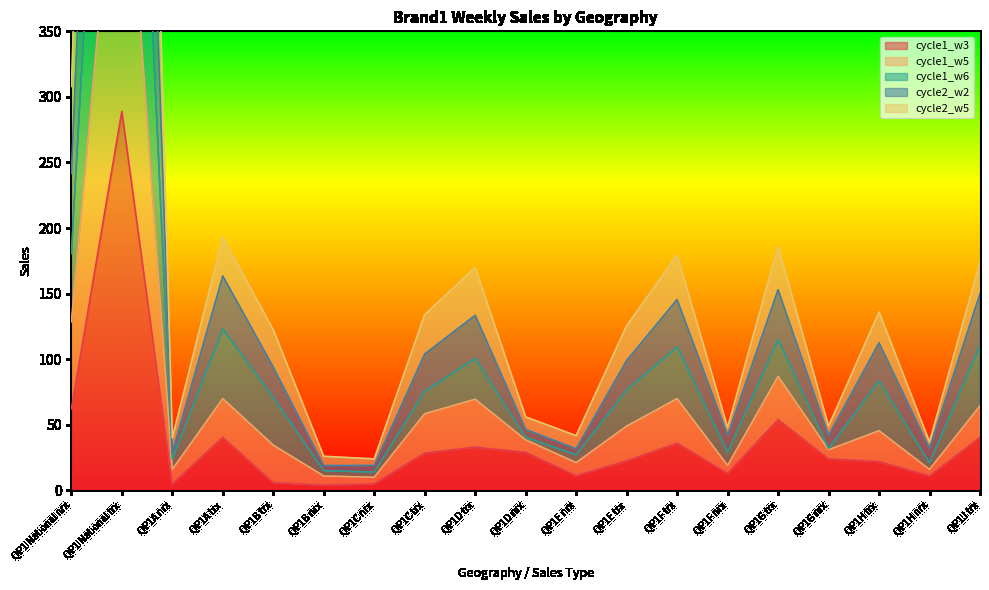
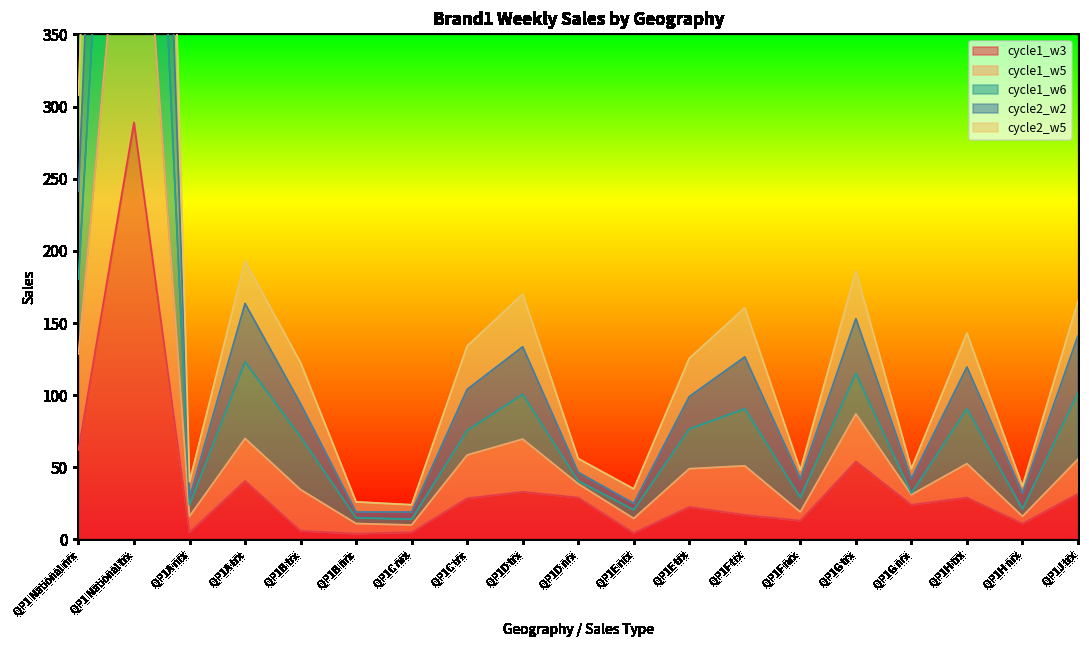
  {
    "cycle1_w3": {
      "QP1 National nrx": 62,
      "QP1 National trx": 289,
      "QP1A nrx": 5,
      "QP1A trx": 41,
      "QP1B trx": 6,
      "QP1B nrx": 4,
      "QP1C nrx": 5,
      "QP1C trx": 29,
      "QP1D trx": 33,
      "QP1D nrx": 29,
-     "QP1E nrx": 11,
+     "QP1E nrx": 5,
      "QP1E trx": 23,
-     "QP1F trx": 36,
+     "QP1F trx": 17,
      "QP1F nrx": 13,
      "QP1G trx": 54,
      "QP1G nrx": 24,
-     "QP1H trx": 22,
+     "QP1H trx": 29,
      "QP1H nrx": 11,
-     "QP1J trx": 41
+     "QP1J trx": 32
    }
  }
